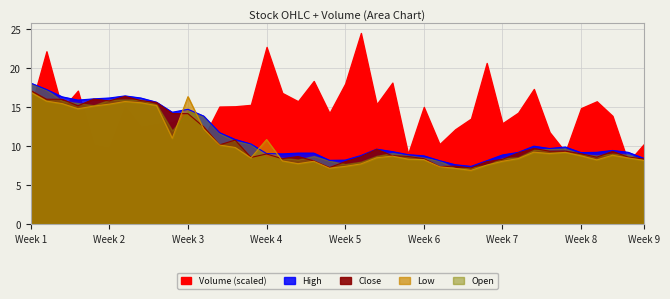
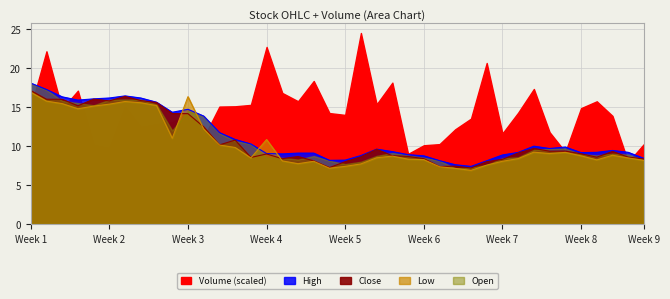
  {
    "Volume (scaled)": {
      "Week 1": 15,
      "Week 2": 10,
      "Week 4": 23,
-     "Week 5": 18,
-     "Week 6": 15,
-     "Week 7": 13,
+     "Week 5": 14,
+     "Week 6": 10,
+     "Week 7": 12,
      "Week 8": 15,
      "Week 9": 10
    },
    "High": {
      "Week 7": 9
    },
    "Low": {
      "Week 2": 15,
      "Week 3": 16,
      "Week 4": 11
    },
    "Open": {
      "Week 4": 9
    }
  }
